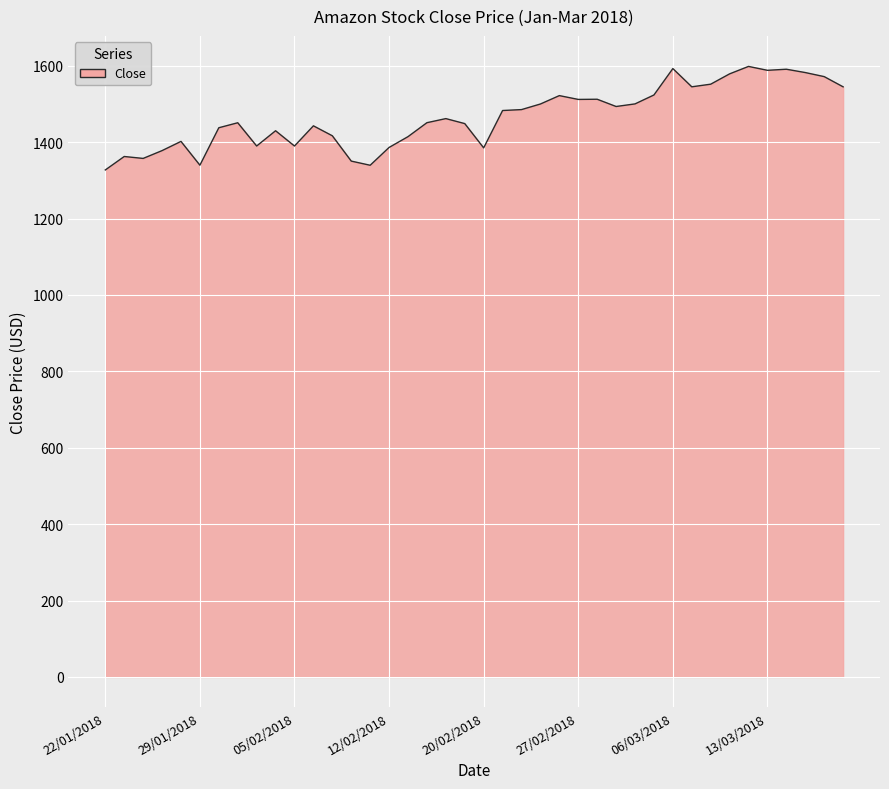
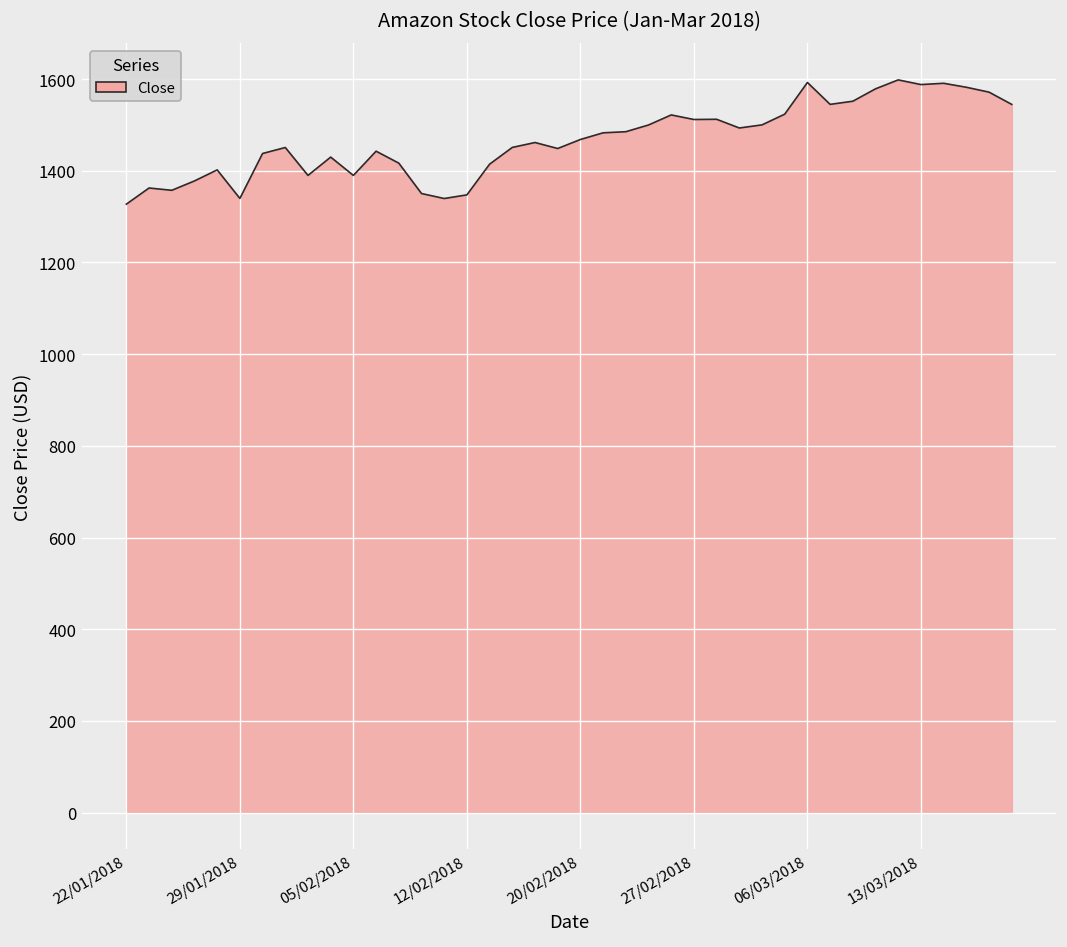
  {
    "22/01/2018": 1330,
    "29/01/2018": 1340,
    "05/02/2018": 1390,
-   "12/02/2018": 1390,
-   "20/02/2018": 1390,
+   "12/02/2018": 1350,
+   "20/02/2018": 1470,
    "27/02/2018": 1510,
    "06/03/2018": 1590,
    "13/03/2018": 1590
  }
